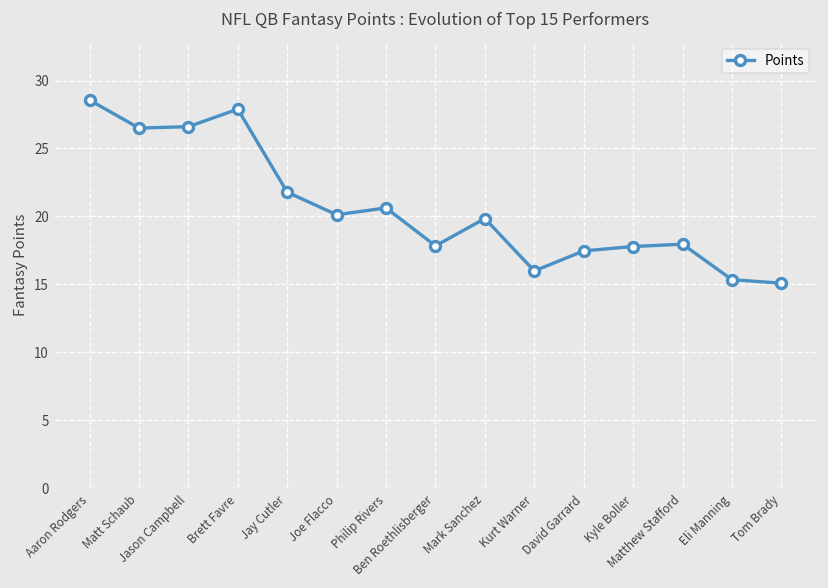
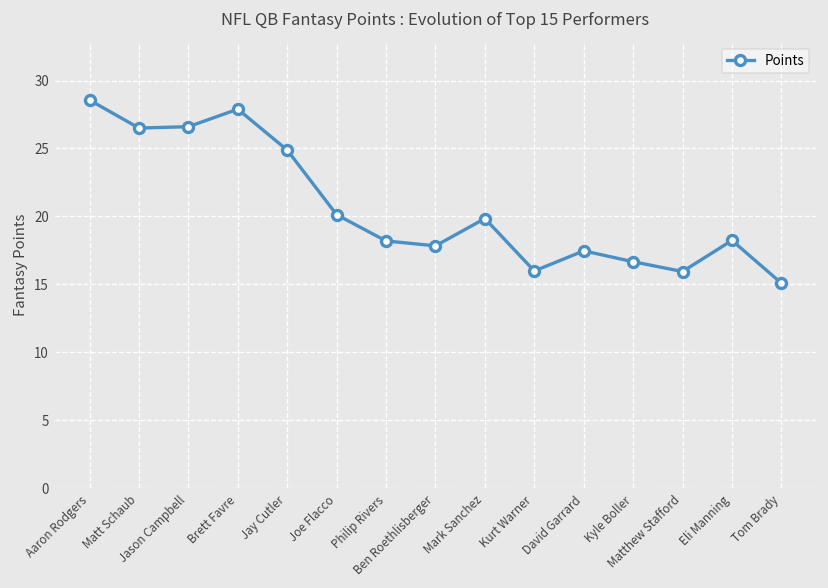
  {
    "Aaron Rodgers": 28.6,
    "Matt Schaub": 26.5,
    "Jason Campbell": 26.6,
    "Brett Favre": 27.9,
-   "Jay Cutler": 21.8,
+   "Jay Cutler": 24.9,
    "Joe Flacco": 20.1,
-   "Philip Rivers": 20.6,
+   "Philip Rivers": 18.2,
    "Ben Roethlisberger": 17.8,
    "Mark Sanchez": 19.8,
    "Kurt Warner": 16.0,
    "David Garrard": 17.5,
-   "Kyle Boller": 17.8,
-   "Matthew Stafford": 18.0,
-   "Eli Manning": 15.3,
+   "Kyle Boller": 16.7,
+   "Matthew Stafford": 15.9,
+   "Eli Manning": 18.2,
    "Tom Brady": 15.1
  }
